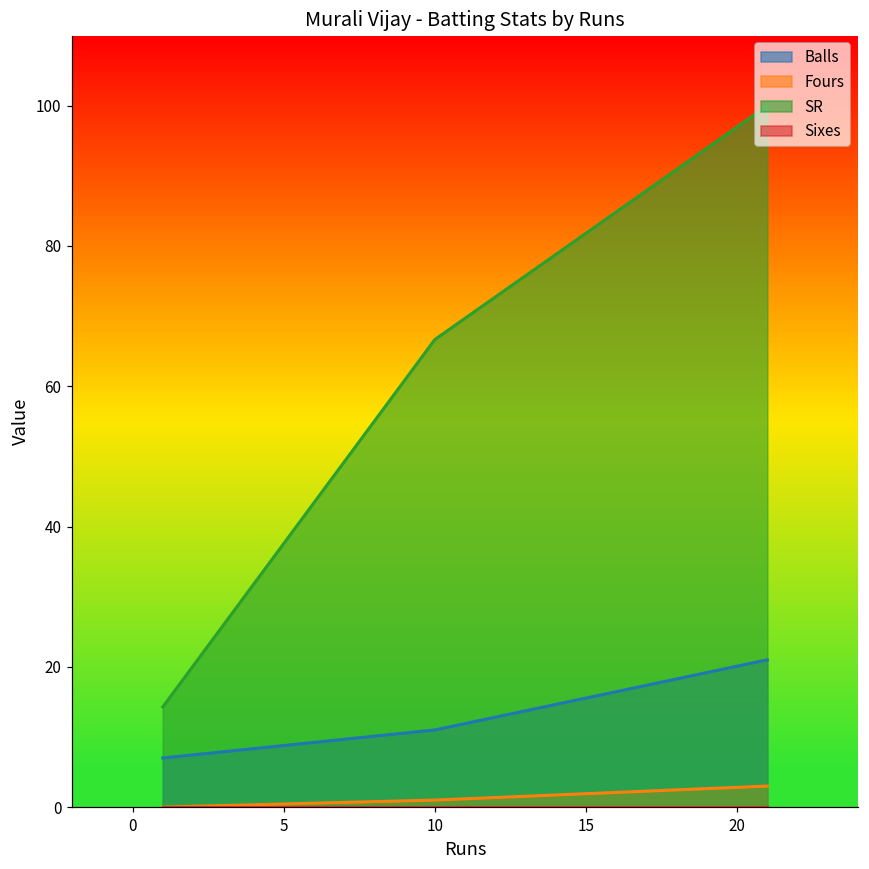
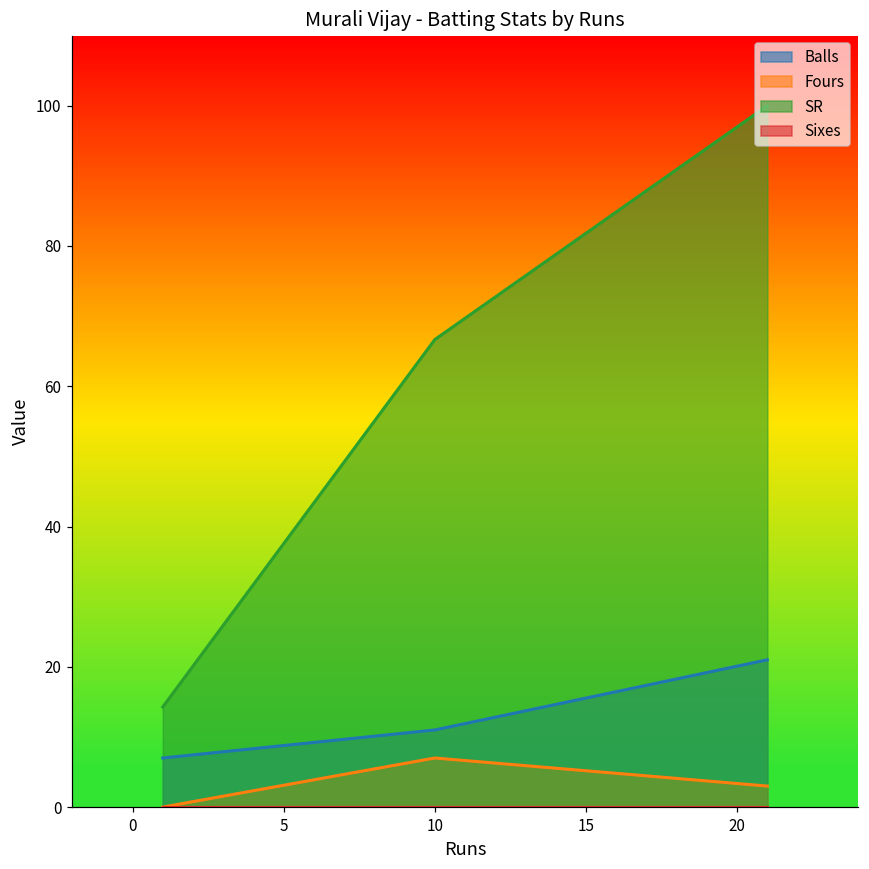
  {
    "Balls": {
      "10": 11
    },
    "Fours": {
-     "10": 1
+     "10": 7
    },
    "SR": {
      "10": 67
    },
    "Sixes": {
      "10": 0
    }
  }
